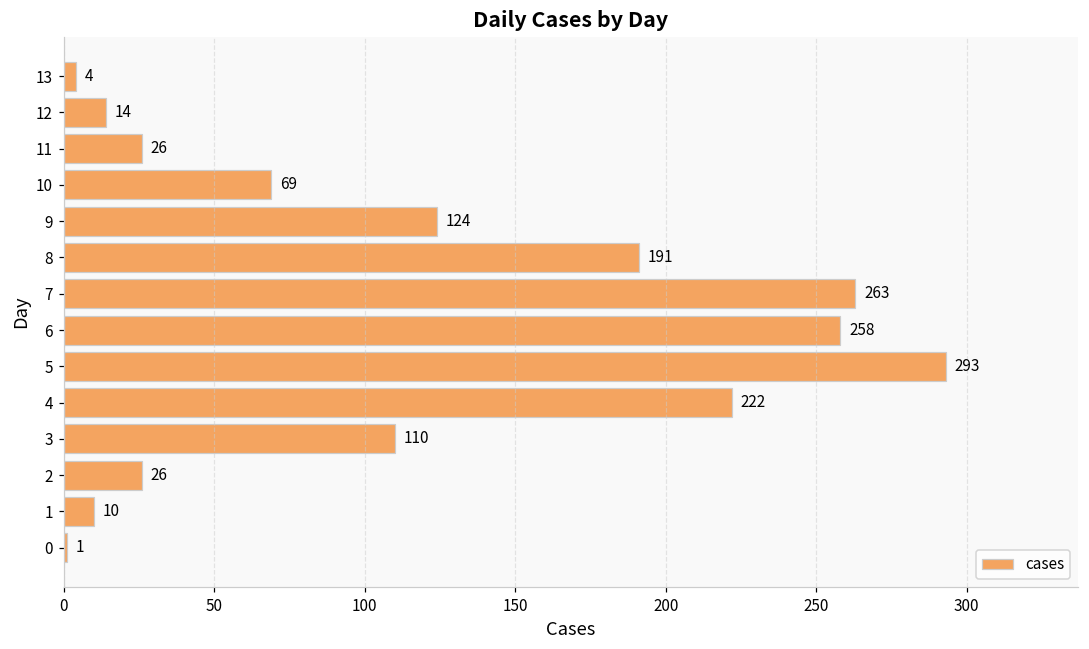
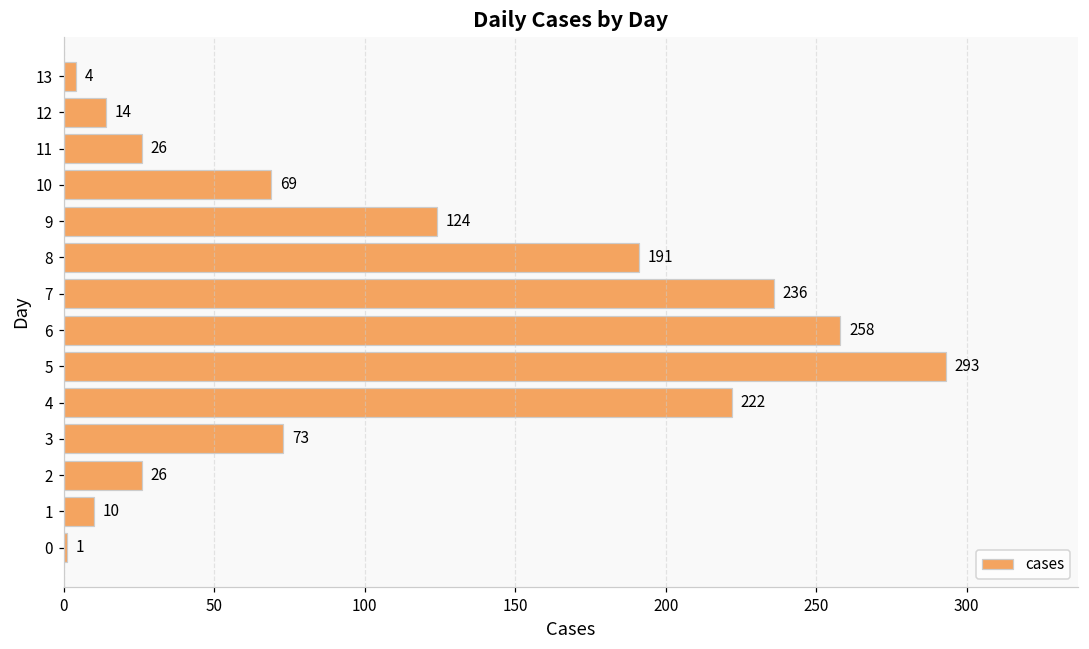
  {
    "13": 4,
    "12": 14,
    "11": 26,
    "10": 69,
    "9": 124,
    "8": 191,
-   "7": 263,
+   "7": 236,
    "6": 258,
    "5": 293,
    "4": 222,
-   "3": 110,
+   "3": 73,
    "2": 26,
    "1": 10,
    "0": 1
  }
